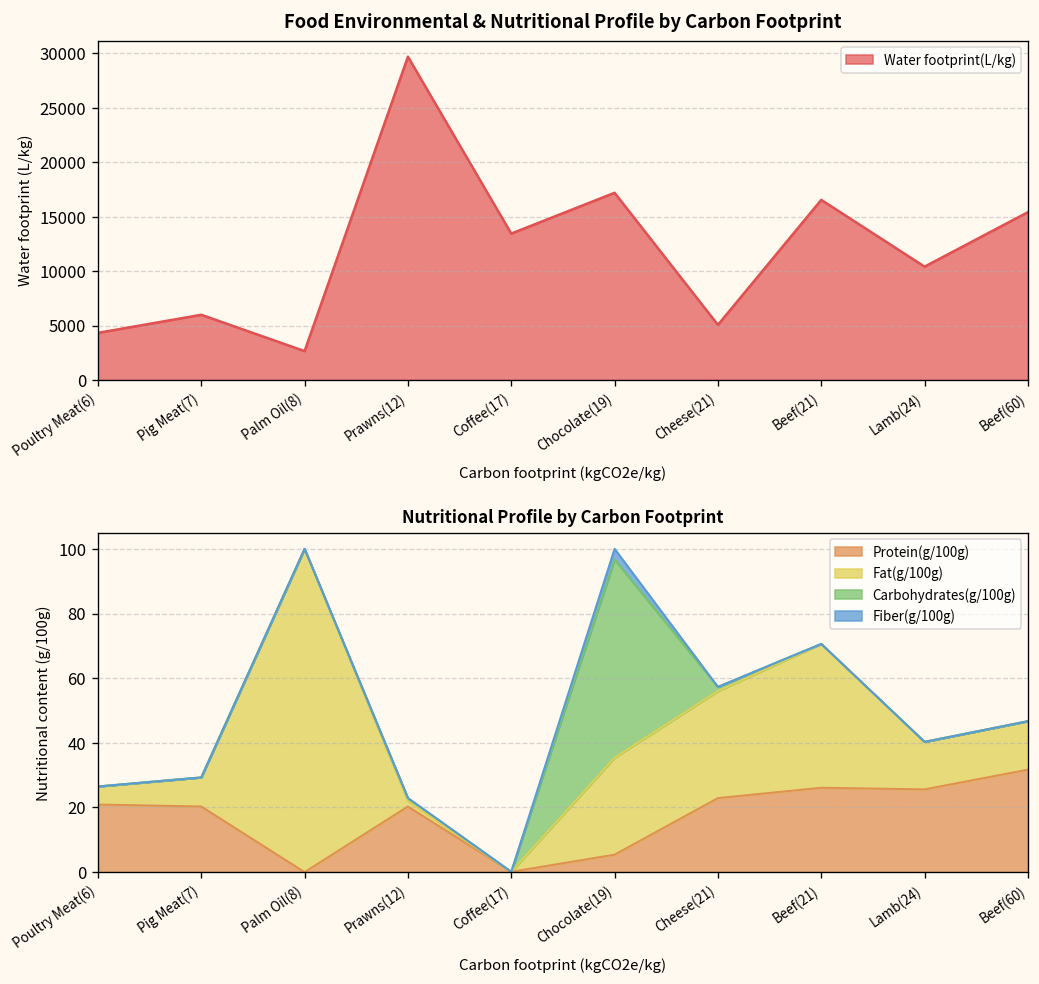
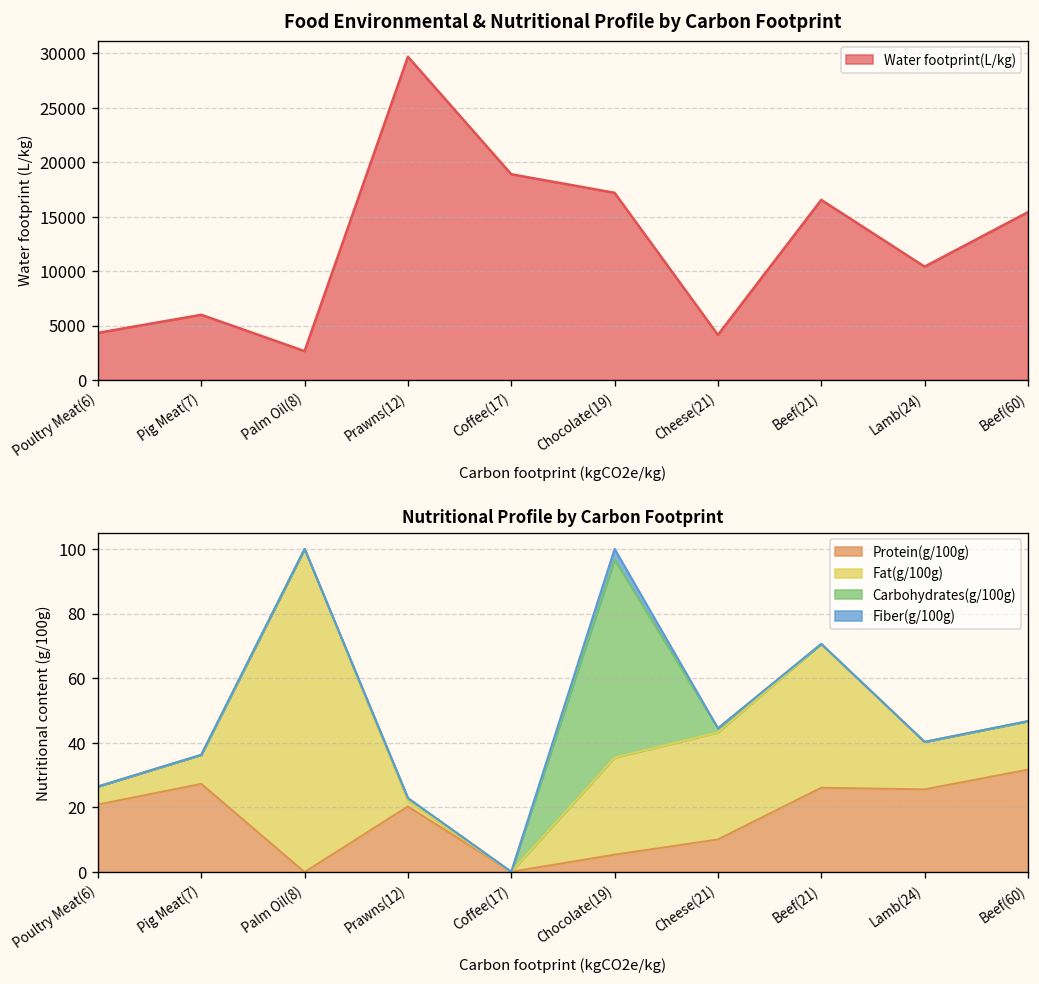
  {
    "Food Environmental & Nutritional Profile by Carbon Footprint": {
      "Poultry Meat(6)": 4000,
      "Pig Meat(7)": 6000,
      "Palm Oil(8)": 3000,
      "Prawns(12)": 30000,
-     "Coffee(17)": 13000,
+     "Coffee(17)": 19000,
      "Chocolate(19)": 17000,
-     "Cheese(21)": 5000,
+     "Cheese(21)": 4000,
      "Beef(21)": 17000,
      "Lamb(24)": 10000,
      "Beef(60)": 15000
    },
    "Nutritional Profile by Carbon Footprint": {
      "Protein(g/100g)": {
        "Poultry Meat(6)": 21,
-       "Pig Meat(7)": 20,
+       "Pig Meat(7)": 27,
        "Palm Oil(8)": 0,
        "Prawns(12)": 20,
        "Chocolate(19)": 5,
-       "Cheese(21)": 23,
+       "Cheese(21)": 10,
        "Beef(21)": 26,
        "Lamb(24)": 26,
        "Beef(60)": 32
      },
      "Fat(g/100g)": {
        "Chocolate(19)": 30,
        "Cheese(21)": 33
      },
      "Carbohydrates(g/100g)": {
        "Chocolate(19)": 61
      },
      "Fiber(g/100g)": {
        "Chocolate(19)": 3
      }
    }
  }
